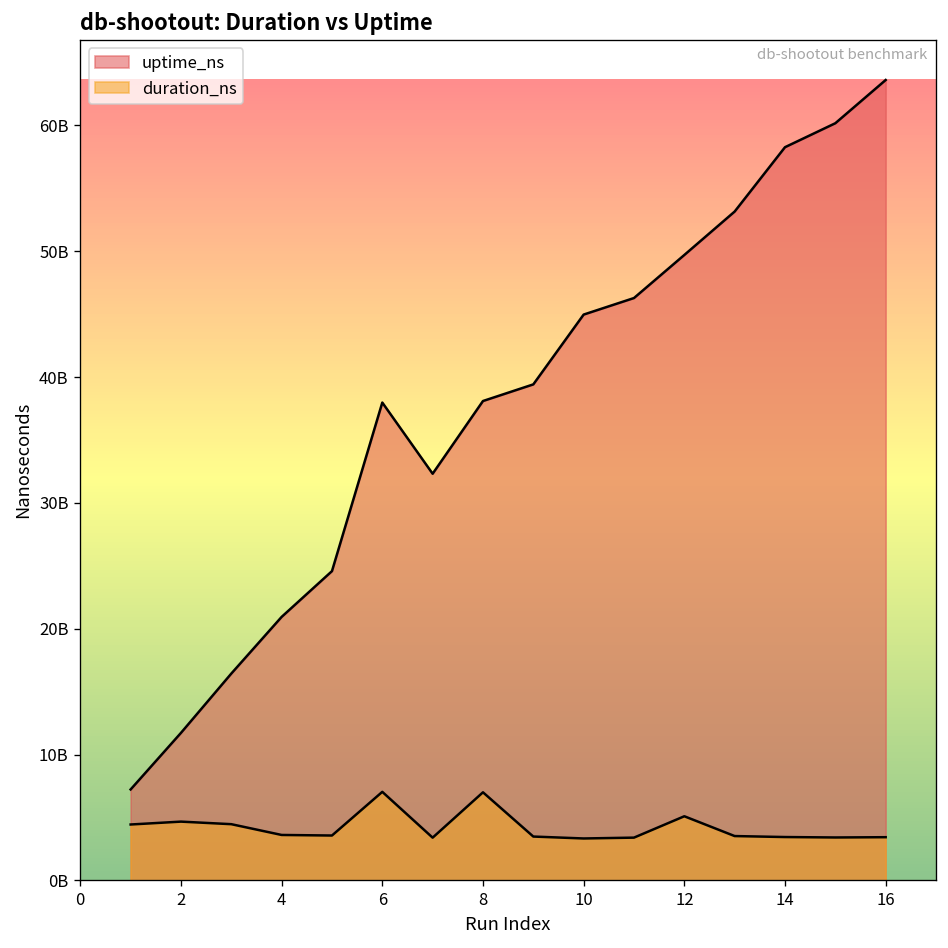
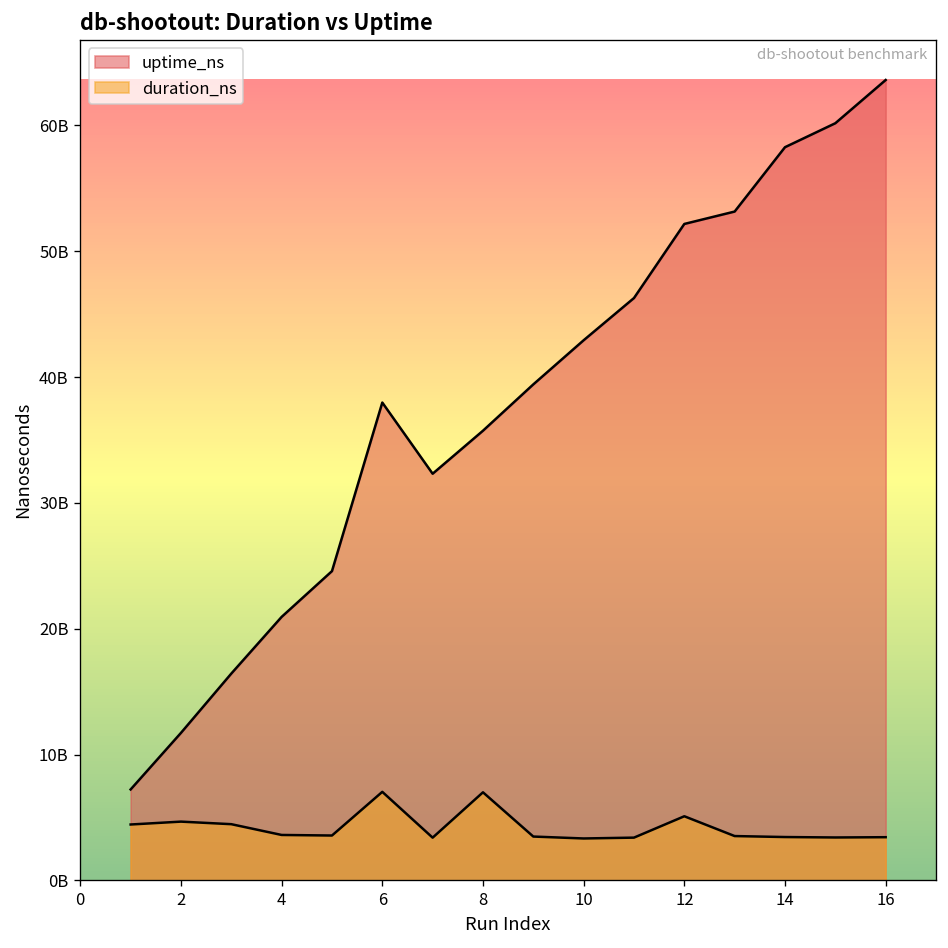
  {
    "uptime_ns": {
      "2": 11700000000,
      "4": 20900000000,
      "6": 38000000000,
-     "8": 38100000000,
-     "10": 45000000000,
-     "12": 49700000000,
+     "8": 35700000000,
+     "10": 42900000000,
+     "12": 52200000000,
      "14": 58300000000,
      "16": 63600000000
    },
    "duration_ns": {
      "2": 4700000000,
      "4": 3600000000,
      "6": 7000000000,
      "8": 7000000000,
      "10": 3300000000,
      "12": 5100000000,
      "14": 3500000000,
      "16": 3400000000
    }
  }
